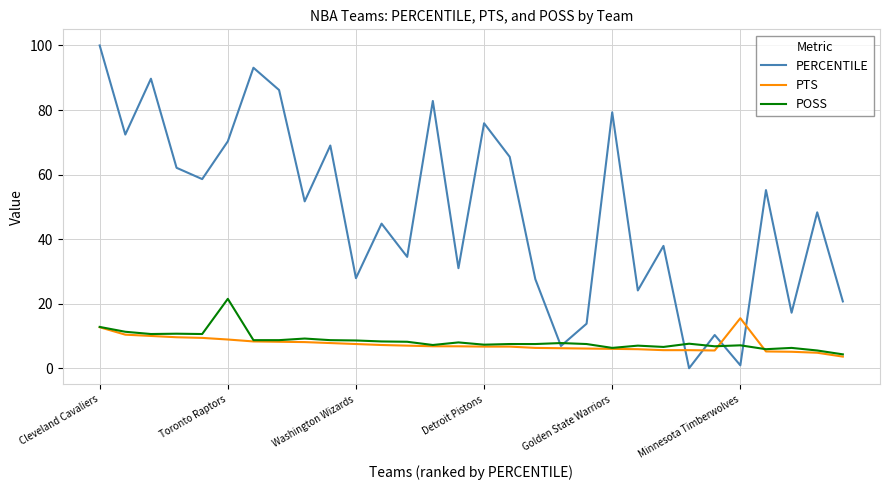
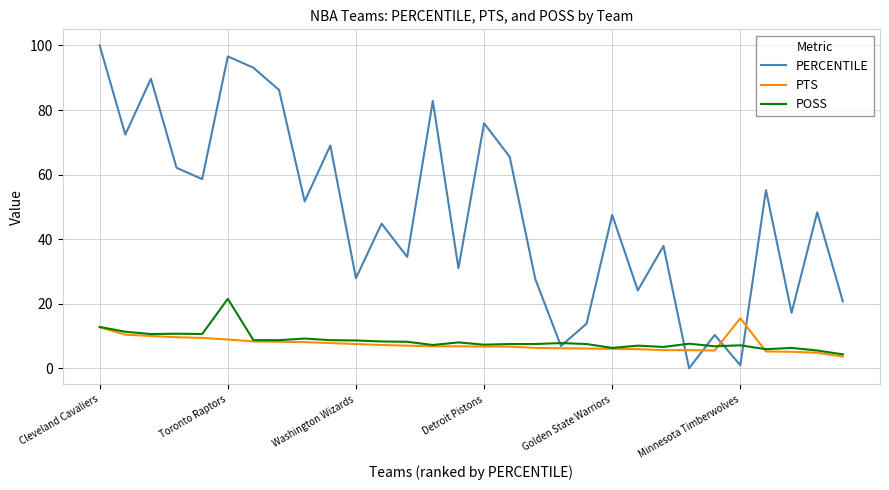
  {
    "PERCENTILE": {
      "Cleveland Cavaliers": 100,
-     "Toronto Raptors": 70,
+     "Toronto Raptors": 97,
      "Washington Wizards": 28,
      "Detroit Pistons": 76,
-     "Golden State Warriors": 79,
+     "Golden State Warriors": 48,
      "Minnesota Timberwolves": 1
    },
    "PTS": {
      "Toronto Raptors": 9,
      "Washington Wizards": 8,
      "Minnesota Timberwolves": 16
    },
    "POSS": {
      "Toronto Raptors": 22,
      "Washington Wizards": 9,
      "Minnesota Timberwolves": 7
    }
  }
